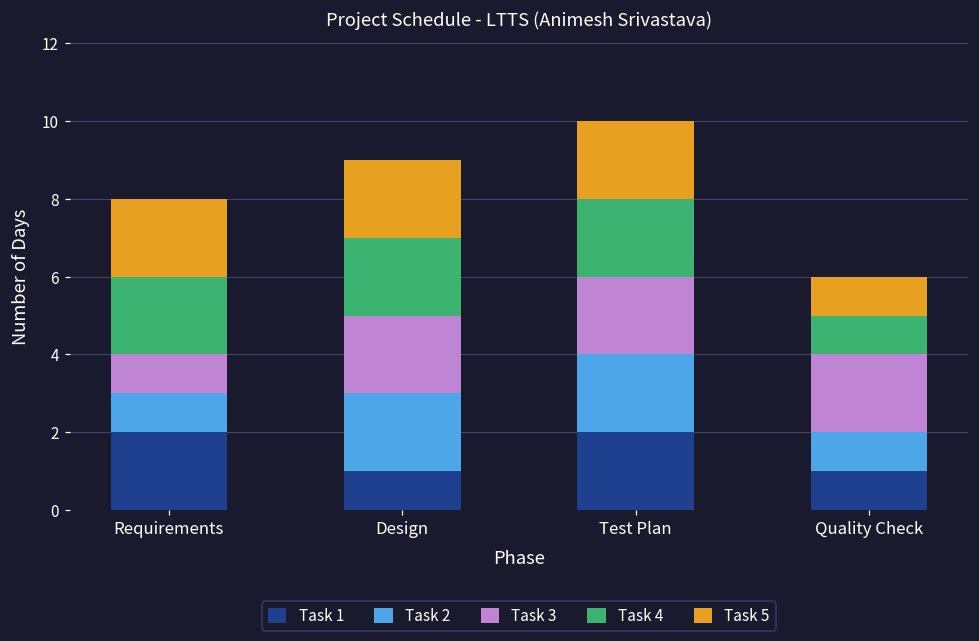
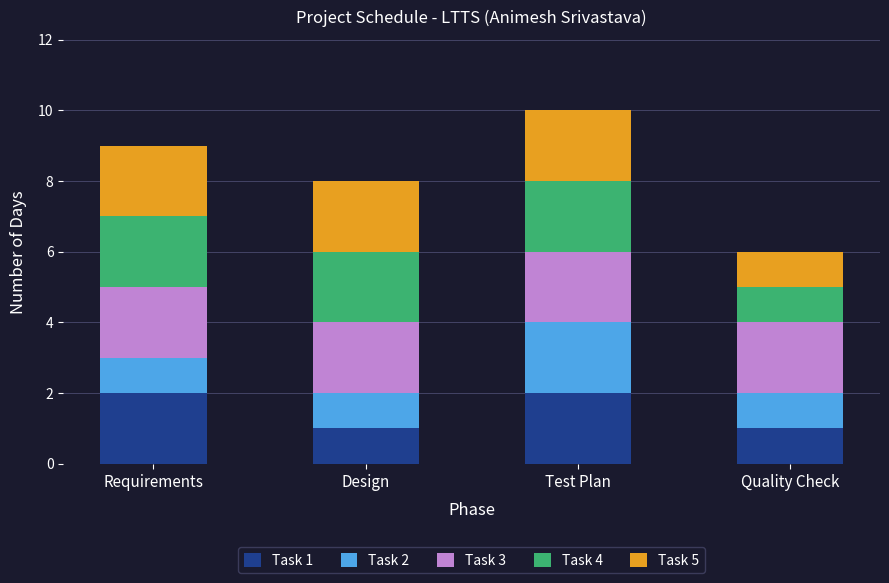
  {
    "Task 1": {
      "Requirements": 2,
      "Design": 1,
      "Test Plan": 2,
      "Quality Check": 1
    },
    "Task 2": {
      "Requirements": 1,
-     "Design": 2,
+     "Design": 1,
      "Test Plan": 2,
      "Quality Check": 1
    },
    "Task 3": {
-     "Requirements": 1,
+     "Requirements": 2,
      "Design": 2,
      "Test Plan": 2,
      "Quality Check": 2
    },
    "Task 4": {
      "Requirements": 2,
      "Design": 2,
      "Test Plan": 2,
      "Quality Check": 1
    },
    "Task 5": {
      "Requirements": 2,
      "Design": 2,
      "Test Plan": 2,
      "Quality Check": 1
    }
  }
